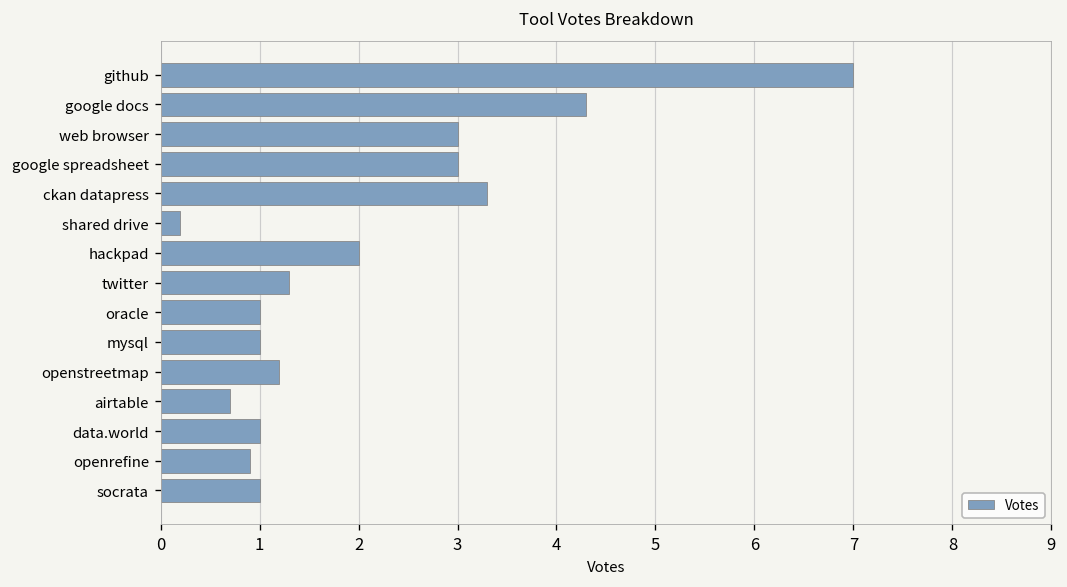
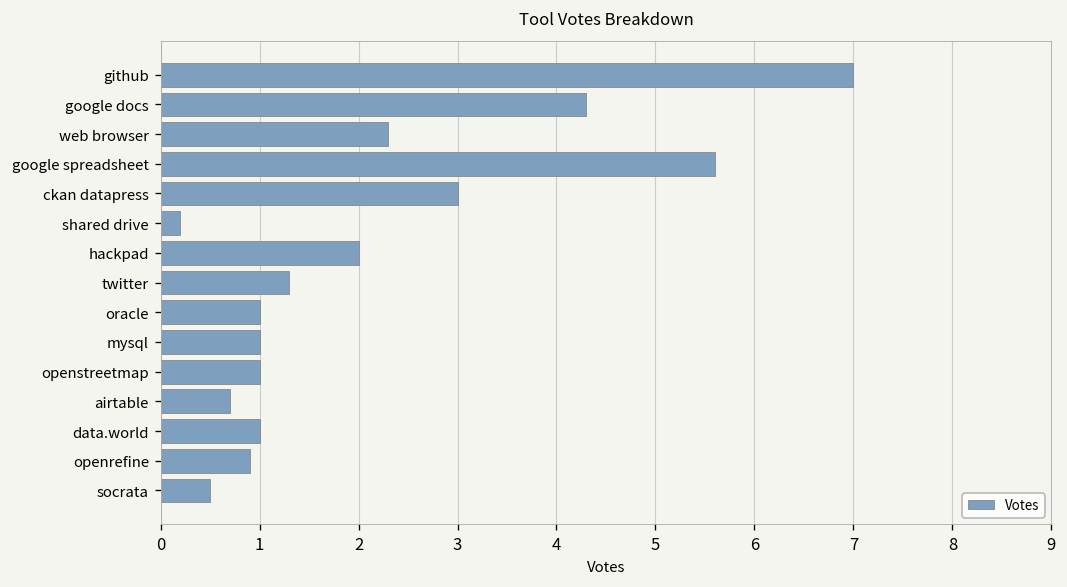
  {
    "github": 7.0,
    "google docs": 4.3,
-   "web browser": 3.0,
-   "google spreadsheet": 3.0,
-   "ckan datapress": 3.3,
+   "web browser": 2.3,
+   "google spreadsheet": 5.6,
+   "ckan datapress": 3.0,
    "shared drive": 0.2,
    "hackpad": 2.0,
    "twitter": 1.3,
    "oracle": 1.0,
    "mysql": 1.0,
-   "openstreetmap": 1.2,
+   "openstreetmap": 1.0,
    "airtable": 0.7,
    "data.world": 1.0,
    "openrefine": 0.9,
-   "socrata": 1.0
+   "socrata": 0.5
  }
